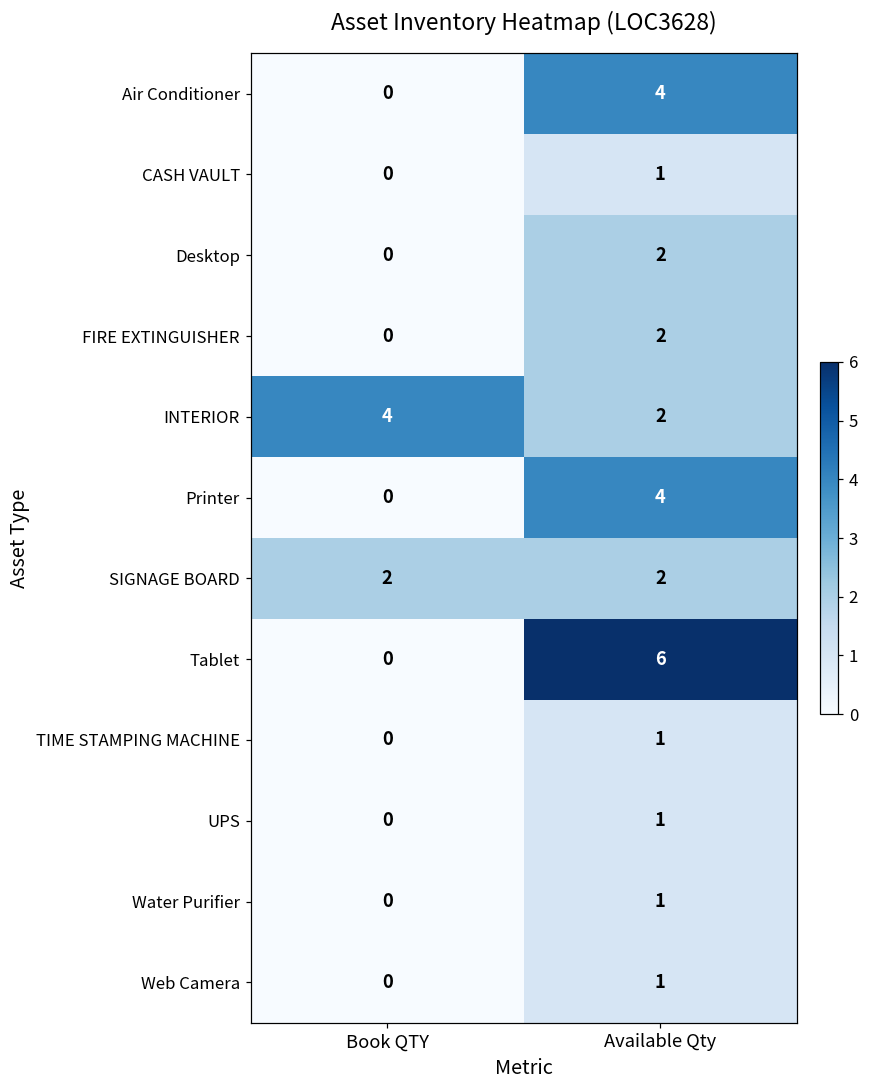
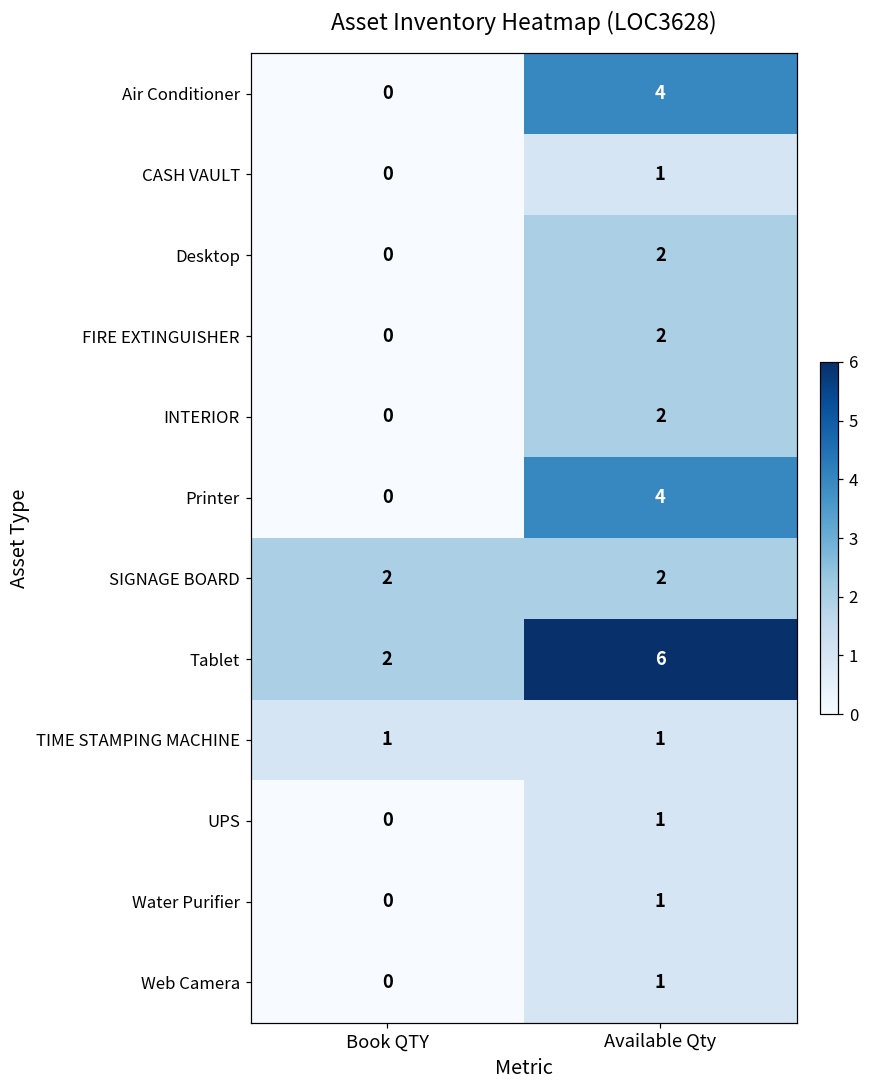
  {
    "Air Conditioner": {
      "Book QTY": 0,
      "Available Qty": 4
    },
    "CASH VAULT": {
      "Book QTY": 0,
      "Available Qty": 1
    },
    "Desktop": {
      "Book QTY": 0,
      "Available Qty": 2
    },
    "FIRE EXTINGUISHER": {
      "Book QTY": 0,
      "Available Qty": 2
    },
    "INTERIOR": {
-     "Book QTY": 4,
+     "Book QTY": 0,
      "Available Qty": 2
    },
    "Printer": {
      "Book QTY": 0,
      "Available Qty": 4
    },
    "SIGNAGE BOARD": {
      "Book QTY": 2,
      "Available Qty": 2
    },
    "Tablet": {
-     "Book QTY": 0,
+     "Book QTY": 2,
      "Available Qty": 6
    },
    "TIME STAMPING MACHINE": {
-     "Book QTY": 0,
+     "Book QTY": 1,
      "Available Qty": 1
    },
    "UPS": {
      "Book QTY": 0,
      "Available Qty": 1
    },
    "Water Purifier": {
      "Book QTY": 0,
      "Available Qty": 1
    },
    "Web Camera": {
      "Book QTY": 0,
      "Available Qty": 1
    }
  }
